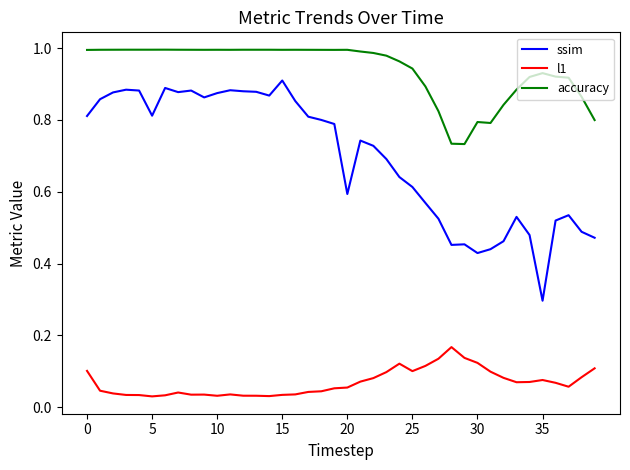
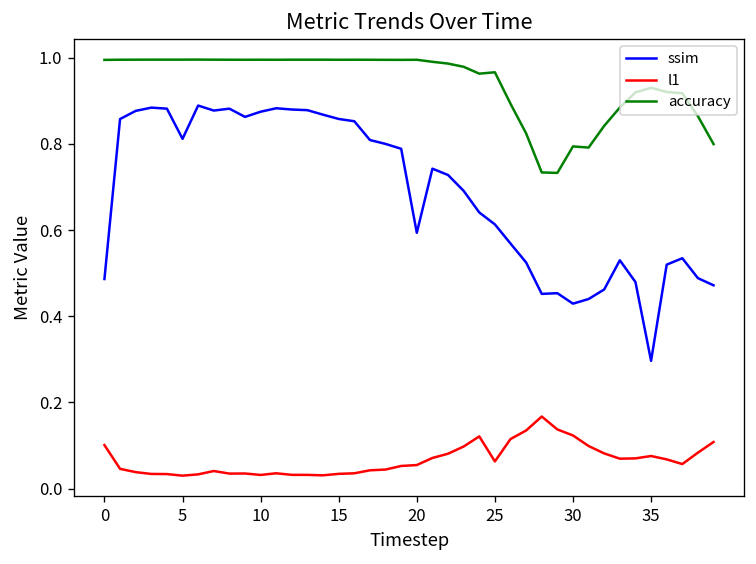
  {
    "ssim": {
-     "0": 0.81,
+     "0": 0.49,
      "5": 0.81,
      "10": 0.87,
-     "15": 0.91,
+     "15": 0.86,
      "20": 0.59,
      "25": 0.61,
      "30": 0.43,
      "35": 0.30
    },
    "l1": {
      "0": 0.10,
      "5": 0.03,
      "10": 0.03,
      "15": 0.03,
      "20": 0.05,
-     "25": 0.10,
+     "25": 0.06,
      "30": 0.12,
      "35": 0.08
    },
    "accuracy": {
      "0": 0.99,
      "5": 1.00,
      "10": 1.00,
      "15": 1.00,
      "20": 1.00,
-     "25": 0.94,
+     "25": 0.97,
      "30": 0.79
    }
  }
